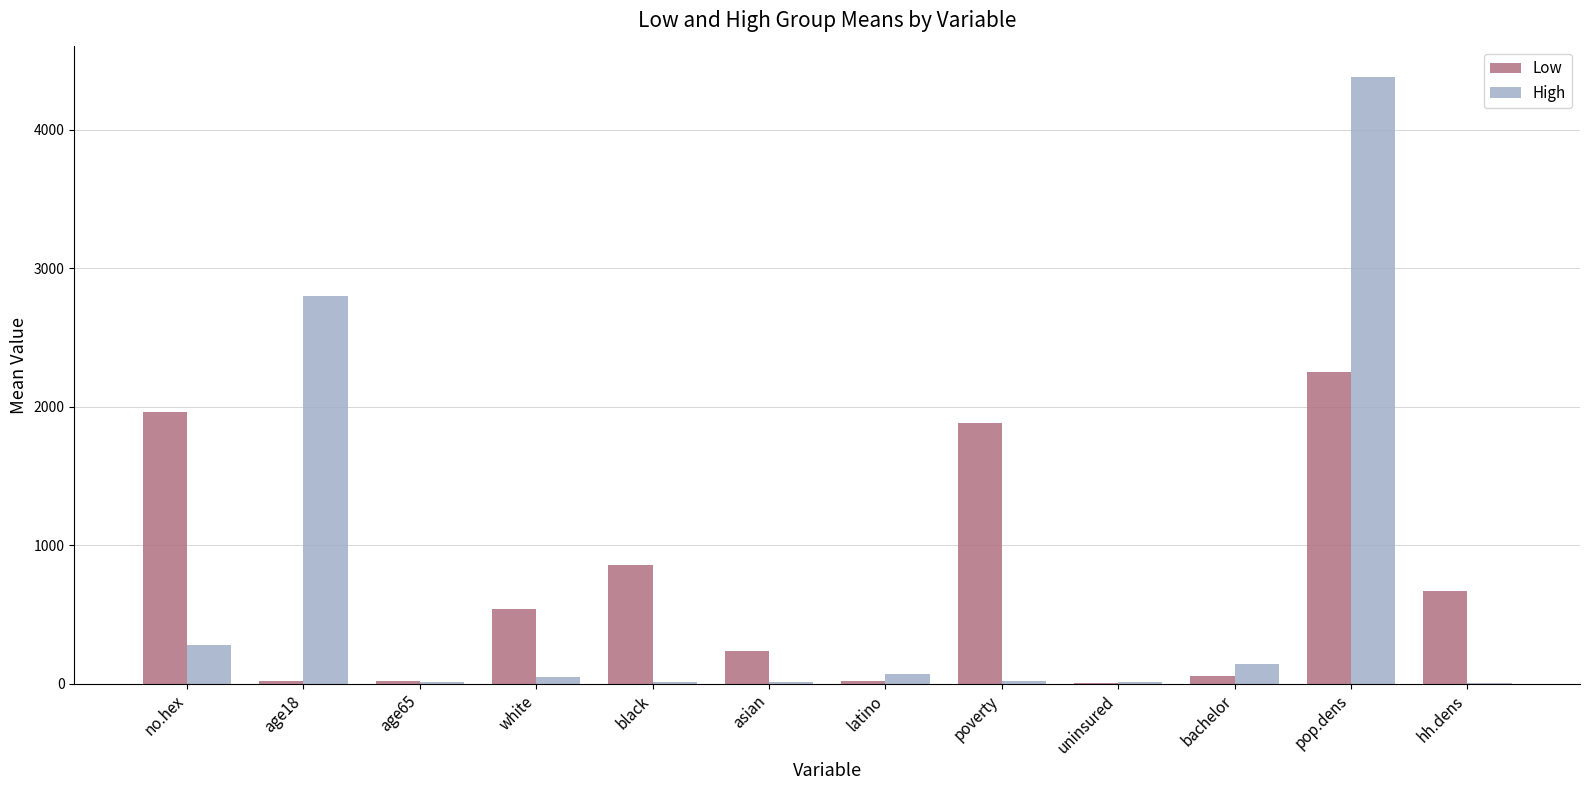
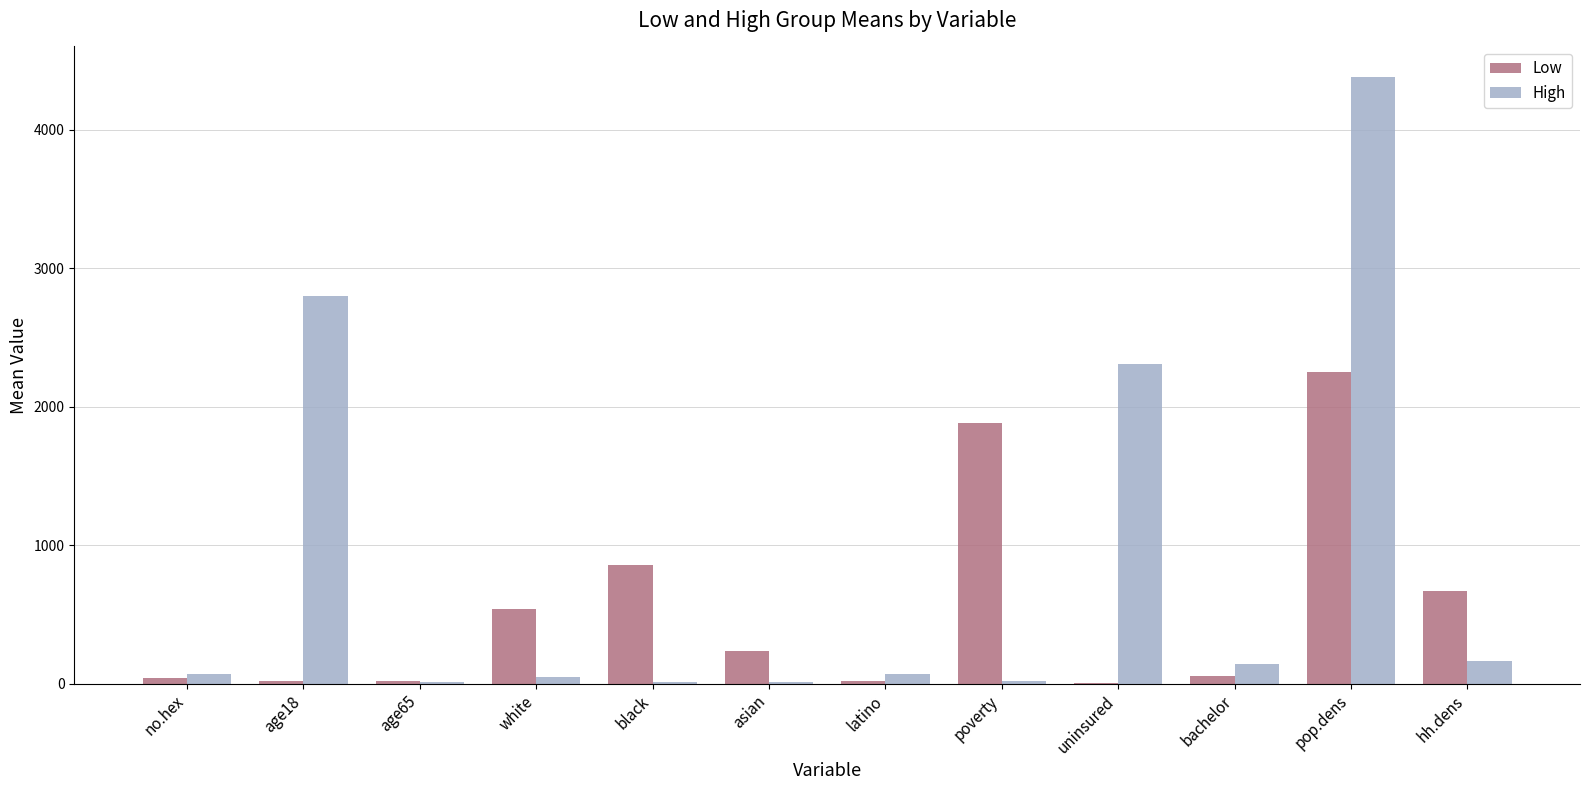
  {
    "Low": {
-     "no.hex": 1960,
+     "no.hex": 40,
      "age18": 20,
      "white": 540,
      "black": 860,
      "asian": 240,
      "poverty": 1880,
      "bachelor": 60,
      "pop.dens": 2250,
      "hh.dens": 670
    },
    "High": {
-     "no.hex": 280,
+     "no.hex": 70,
      "age18": 2800,
      "white": 50,
      "latino": 70,
-     "uninsured": 10,
+     "uninsured": 2310,
      "bachelor": 140,
      "pop.dens": 4380,
-     "hh.dens": 0
+     "hh.dens": 160
    }
  }
